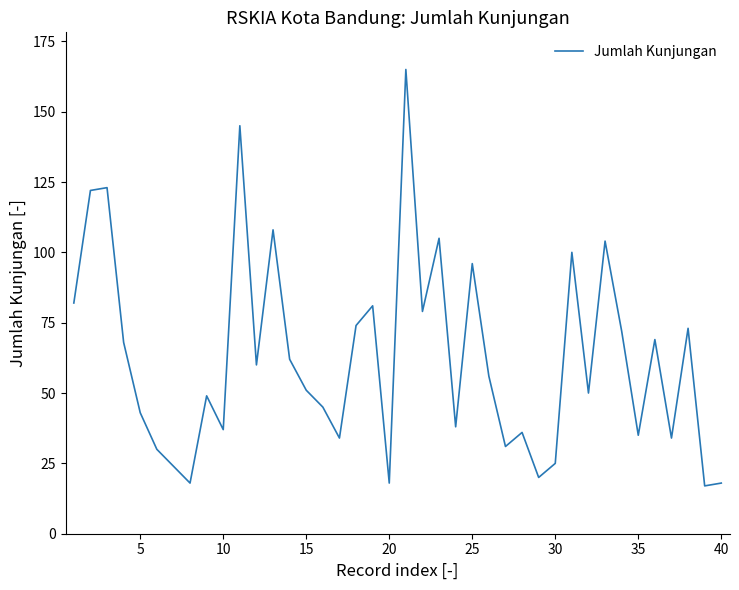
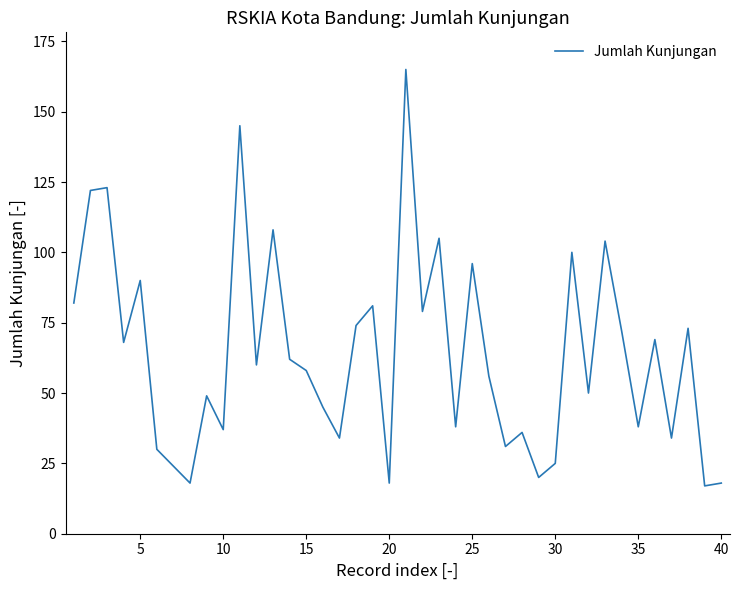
  {
-   "5": 43,
+   "5": 90,
    "10": 37,
-   "15": 51,
+   "15": 58,
    "20": 18,
    "25": 96,
    "30": 25,
-   "35": 35,
+   "35": 38,
    "40": 18
  }
